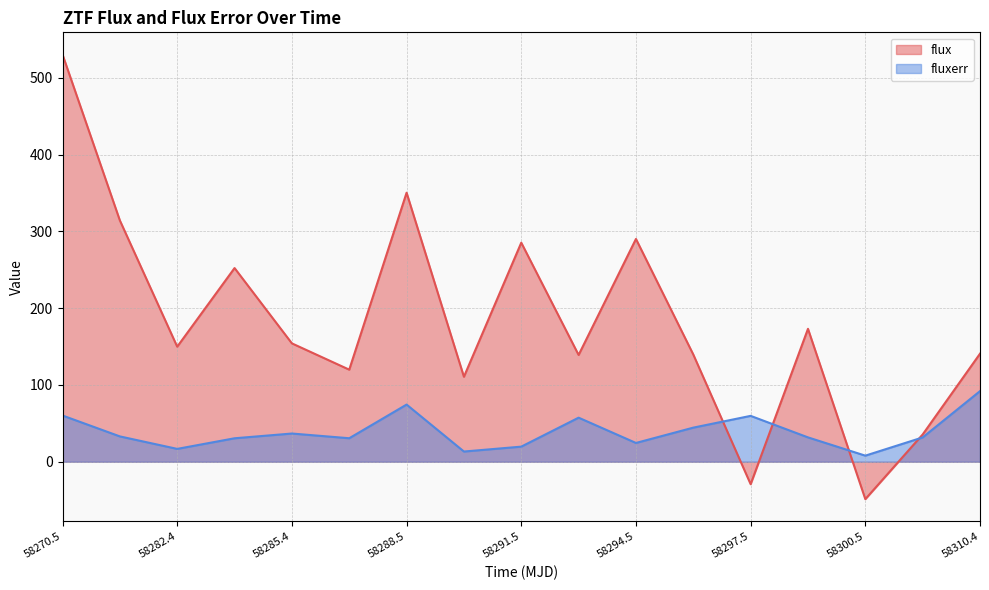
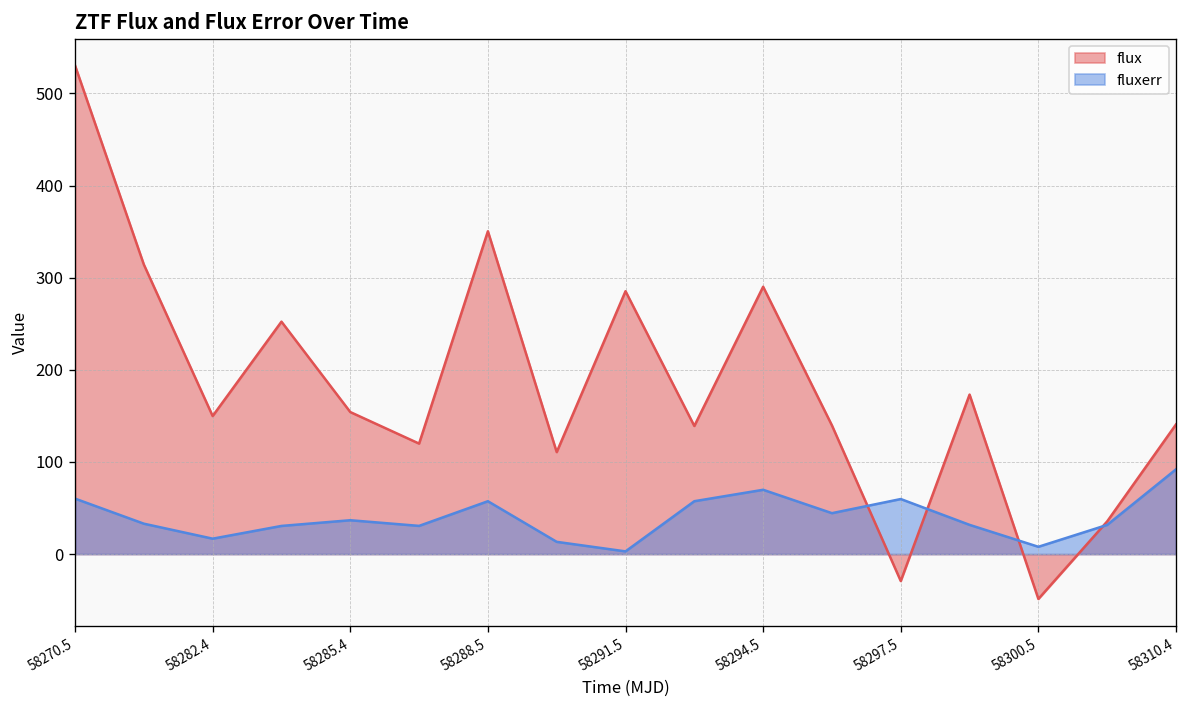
  {
    "fluxerr": {
      "58270.5": 60,
      "58282.4": 20,
      "58285.4": 40,
-     "58288.5": 70,
-     "58291.5": 20,
-     "58294.5": 20,
+     "58288.5": 60,
+     "58291.5": 0,
+     "58294.5": 70,
      "58297.5": 60,
      "58300.5": 10,
      "58310.4": 90
    }
  }
